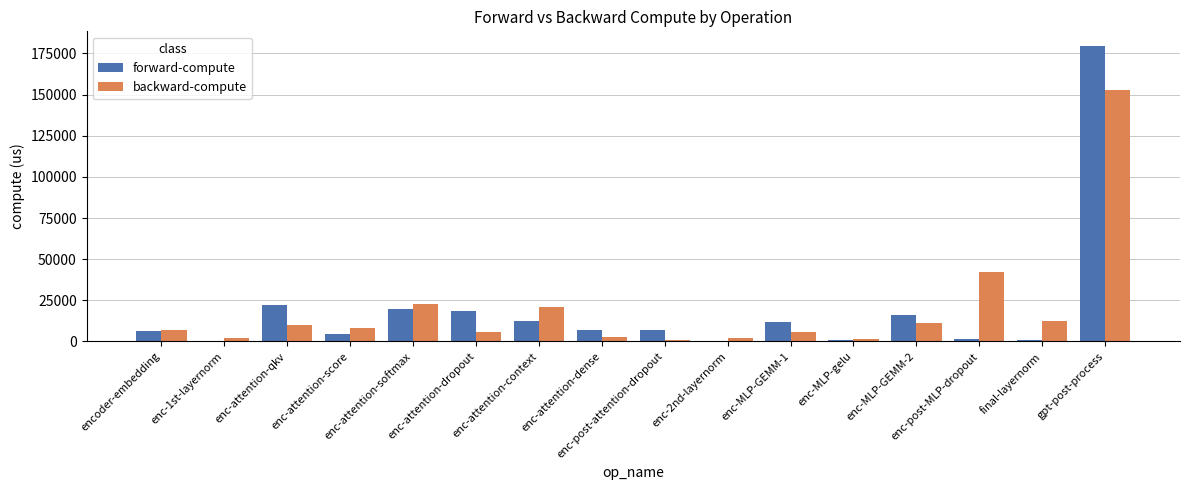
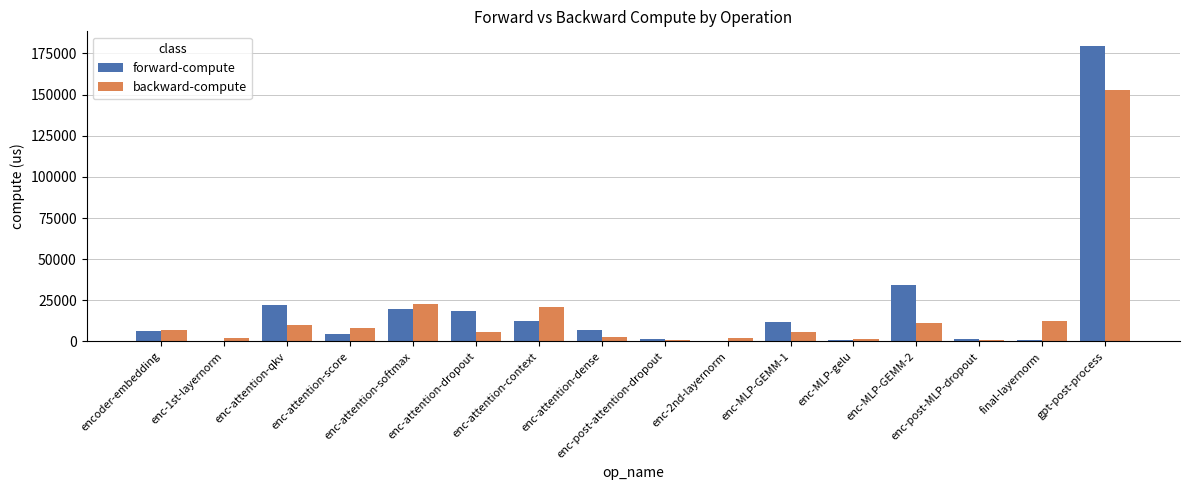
  {
    "forward-compute": {
      "encoder-embedding": 6000,
      "enc-attention-qkv": 22000,
      "enc-attention-score": 4000,
      "enc-attention-softmax": 20000,
      "enc-attention-dropout": 19000,
      "enc-attention-context": 12000,
      "enc-attention-dense": 7000,
-     "enc-post-attention-dropout": 7000,
+     "enc-post-attention-dropout": 2000,
      "enc-MLP-GEMM-1": 12000,
-     "enc-MLP-GEMM-2": 16000,
+     "enc-MLP-GEMM-2": 34000,
      "gpt-post-process": 179000
    },
    "backward-compute": {
      "encoder-embedding": 7000,
      "enc-1st-layernorm": 2000,
      "enc-attention-qkv": 10000,
      "enc-attention-score": 8000,
      "enc-attention-softmax": 23000,
      "enc-attention-dropout": 6000,
      "enc-attention-context": 21000,
      "enc-attention-dense": 3000,
      "enc-2nd-layernorm": 2000,
      "enc-MLP-GEMM-1": 6000,
      "enc-MLP-gelu": 2000,
      "enc-MLP-GEMM-2": 11000,
-     "enc-post-MLP-dropout": 42000,
+     "enc-post-MLP-dropout": 1000,
      "final-layernorm": 13000,
      "gpt-post-process": 153000
    }
  }
